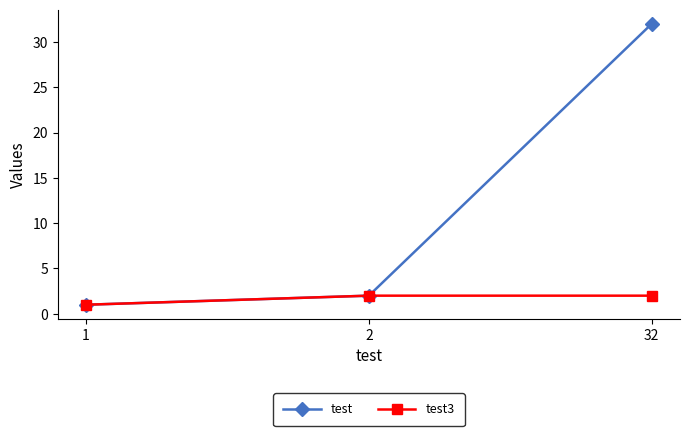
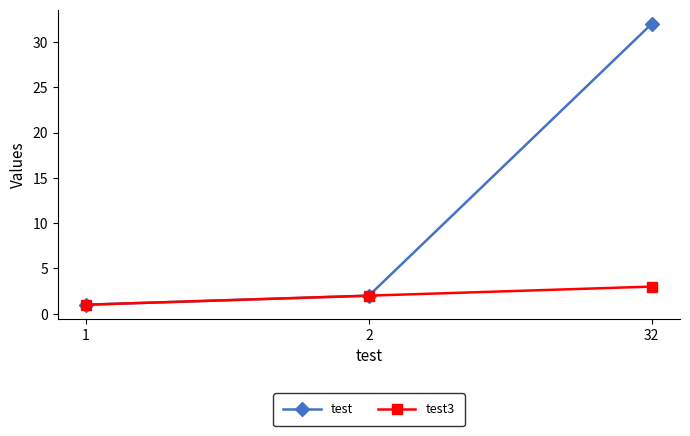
  {
    "test": {
      "32": 32
    },
    "test3": {
-     "32": 2
+     "32": 3
    }
  }
